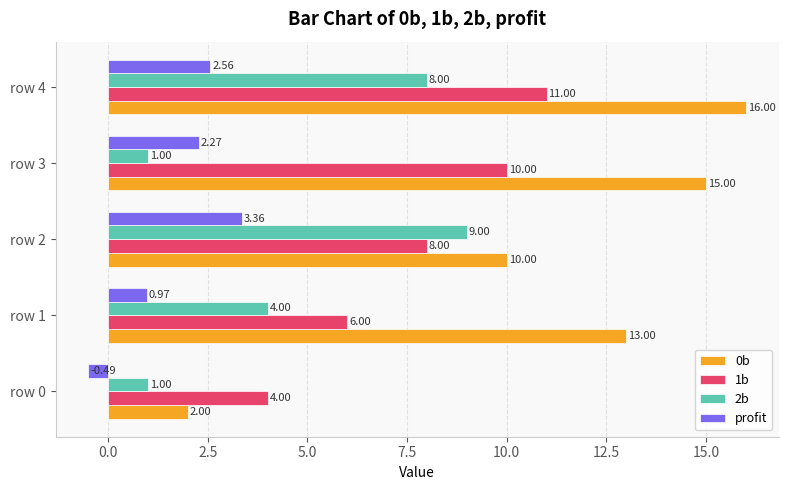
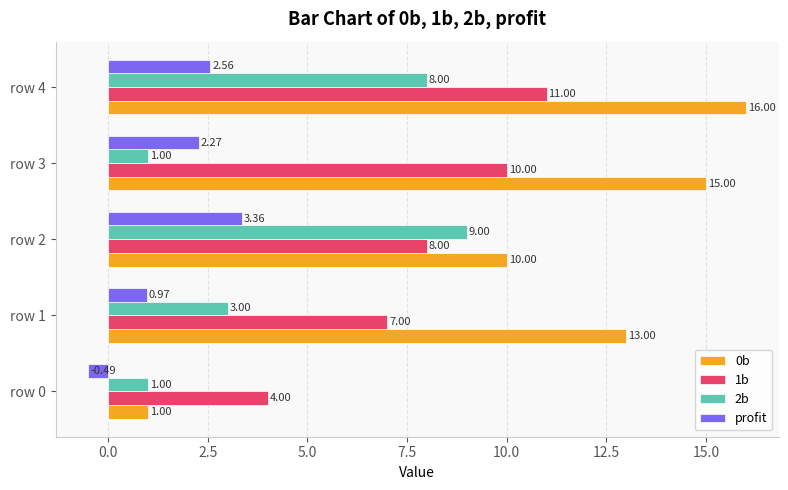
  {
    "0b": {
      "row 4": 16.00,
      "row 3": 15.00,
      "row 2": 10.00,
      "row 1": 13.00,
-     "row 0": 2.00
+     "row 0": 1.00
    },
    "1b": {
      "row 4": 11.00,
      "row 3": 10.00,
      "row 2": 8.00,
-     "row 1": 6.00,
+     "row 1": 7.00,
      "row 0": 4.00
    },
    "2b": {
      "row 4": 8.00,
      "row 3": 1.00,
      "row 2": 9.00,
-     "row 1": 4.00,
+     "row 1": 3.00,
      "row 0": 1.00
    },
    "profit": {
      "row 4": 2.56,
      "row 3": 2.27,
      "row 2": 3.36,
      "row 1": 0.97,
      "row 0": -0.49
    }
  }
